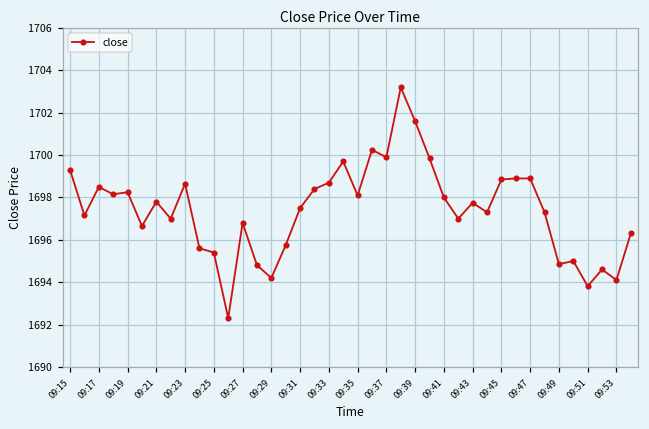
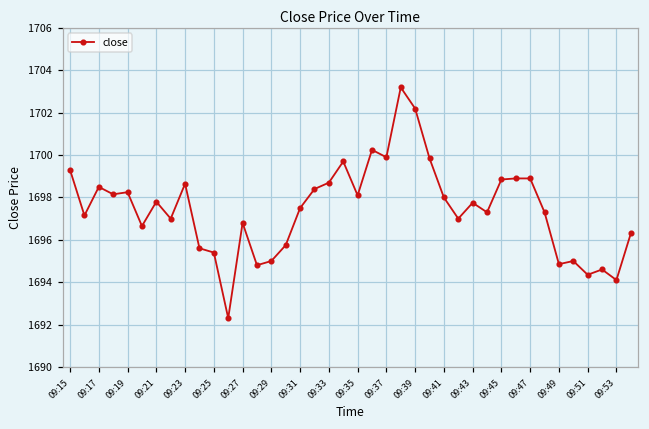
  {
    "09:15": 1699.3,
    "09:17": 1698.5,
    "09:19": 1698.3,
    "09:21": 1697.8,
    "09:23": 1698.7,
    "09:25": 1695.4,
    "09:27": 1696.8,
-   "09:29": 1694.2,
+   "09:29": 1695.0,
    "09:31": 1697.5,
    "09:33": 1698.7,
    "09:35": 1698.1,
    "09:37": 1699.9,
-   "09:39": 1701.6,
+   "09:39": 1702.2,
    "09:41": 1698.0,
    "09:43": 1697.8,
    "09:45": 1698.9,
    "09:47": 1698.9,
    "09:49": 1694.9,
-   "09:51": 1693.8,
+   "09:51": 1694.4,
    "09:53": 1694.1
  }
